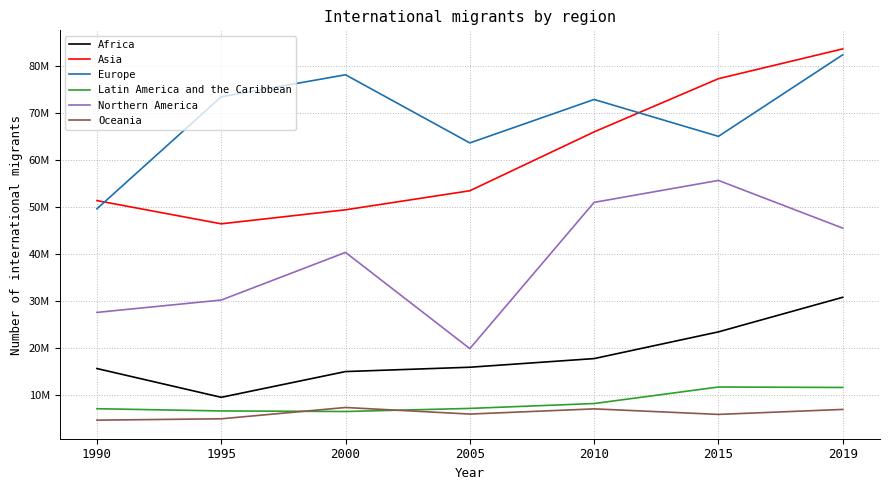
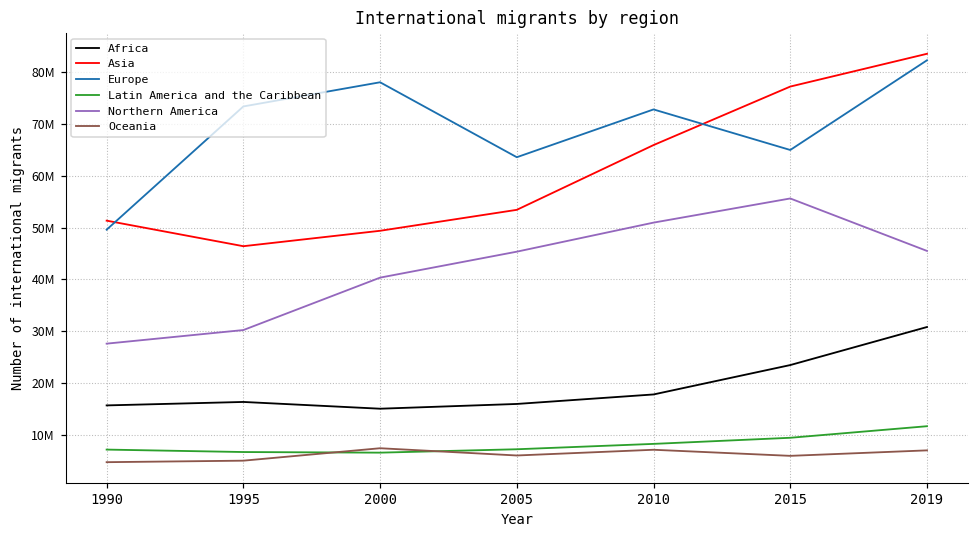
  {
    "Africa": {
      "1990": 16000000,
-     "1995": 10000000,
+     "1995": 16000000,
      "2000": 15000000,
      "2005": 16000000,
      "2010": 18000000,
      "2015": 23000000,
      "2019": 31000000
    },
    "Asia": {
      "1990": 51000000,
      "1995": 46000000,
      "2000": 49000000,
      "2005": 53000000,
      "2010": 66000000,
      "2015": 77000000,
      "2019": 84000000
    },
    "Europe": {
      "1990": 50000000,
      "2000": 78000000,
      "2005": 64000000,
      "2010": 73000000,
      "2015": 65000000,
      "2019": 82000000
    },
    "Latin America and the Caribbean": {
      "1990": 7000000,
      "1995": 7000000,
      "2000": 7000000,
      "2005": 7000000,
      "2010": 8000000,
-     "2015": 12000000,
+     "2015": 9000000,
      "2019": 12000000
    },
    "Northern America": {
      "1990": 28000000,
      "1995": 30000000,
      "2000": 40000000,
-     "2005": 20000000,
+     "2005": 45000000,
      "2010": 51000000,
      "2015": 56000000,
      "2019": 46000000
    },
    "Oceania": {
      "1990": 5000000,
      "1995": 5000000,
      "2000": 7000000,
      "2005": 6000000,
      "2010": 7000000,
      "2015": 6000000,
      "2019": 7000000
    }
  }
